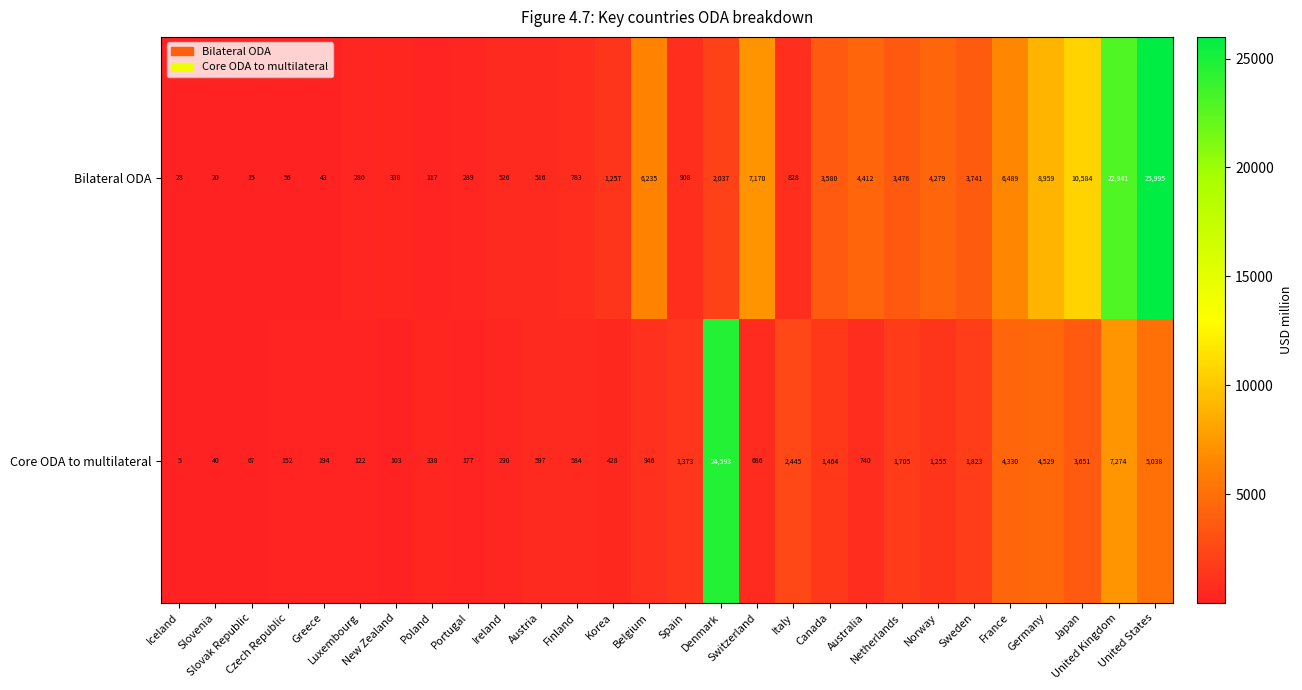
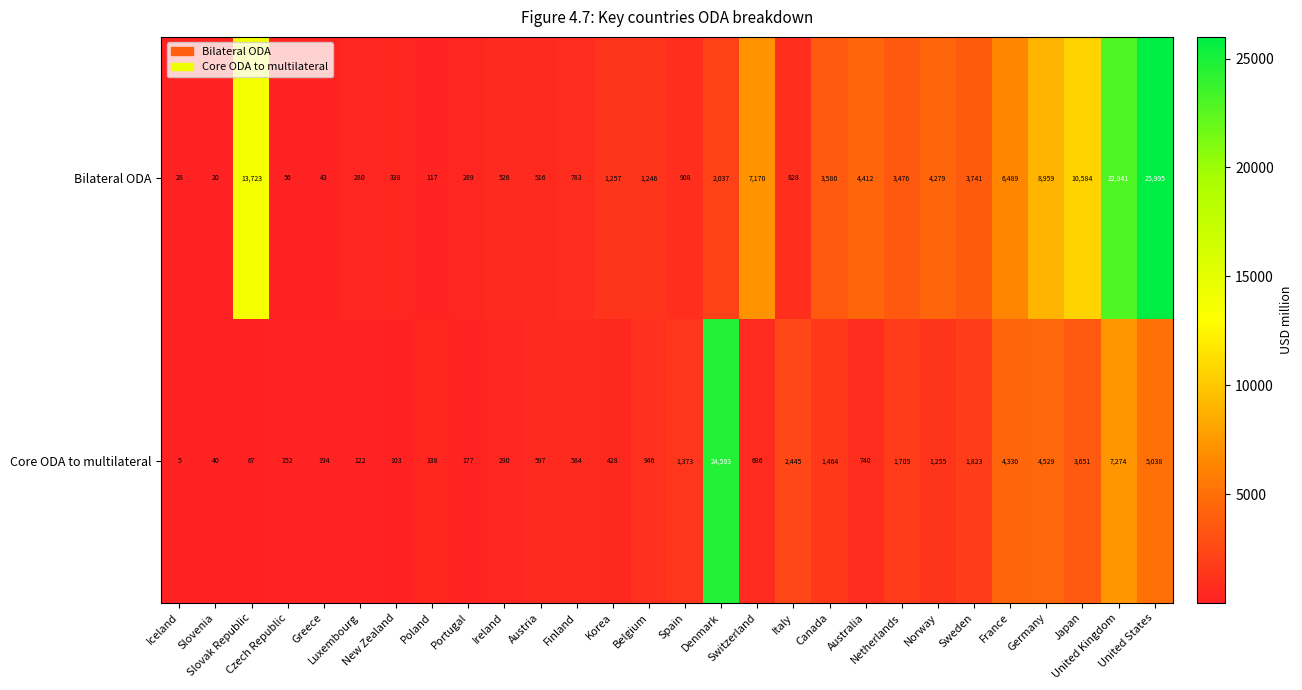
  {
    "Bilateral ODA": {
      "Iceland": "28",
      "Slovenia": "20",
-     "Slovak Republic": "15",
+     "Slovak Republic": "13,723",
      "Czech Republic": "56",
      "Greece": "43",
      "Luxembourg": "280",
      "New Zealand": "338",
      "Poland": "117",
      "Portugal": "289",
      "Ireland": "526",
      "Austria": "516",
      "Finland": "783",
      "Korea": "1,257",
-     "Belgium": "6,235",
+     "Belgium": "1,246",
      "Spain": "908",
      "Denmark": "2,037",
      "Switzerland": "7,170",
      "Italy": "828",
      "Canada": "3,580",
      "Australia": "4,412",
      "Netherlands": "3,476",
      "Norway": "4,279",
      "Sweden": "3,741",
      "France": "6,489",
      "Germany": "8,959",
      "Japan": "10,584",
      "United Kingdom": "22,941",
      "United States": "25,995"
    },
    "Core ODA to multilateral": {
      "Iceland": "5",
      "Slovenia": "40",
      "Slovak Republic": "67",
      "Czech Republic": "152",
      "Greece": "194",
      "Luxembourg": "122",
      "New Zealand": "103",
      "Poland": "338",
      "Portugal": "177",
      "Ireland": "290",
      "Austria": "597",
      "Finland": "584",
      "Korea": "428",
      "Belgium": "946",
      "Spain": "1,373",
      "Denmark": "24,593",
      "Switzerland": "686",
      "Italy": "2,445",
      "Canada": "1,464",
      "Australia": "740",
      "Netherlands": "1,705",
      "Norway": "1,255",
      "Sweden": "1,823",
      "France": "4,330",
      "Germany": "4,529",
      "Japan": "3,651",
      "United Kingdom": "7,274",
      "United States": "5,038"
    }
  }
